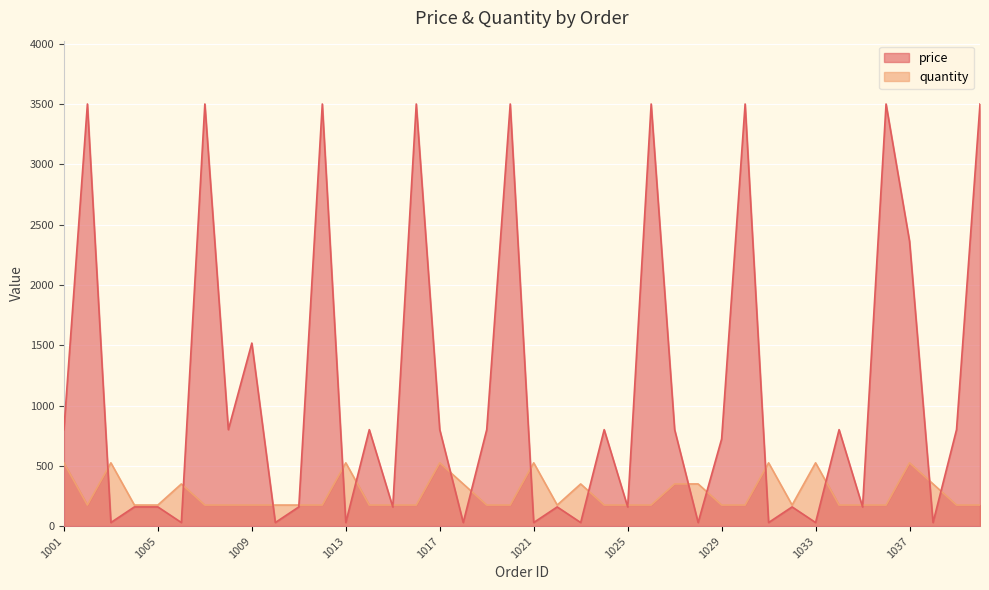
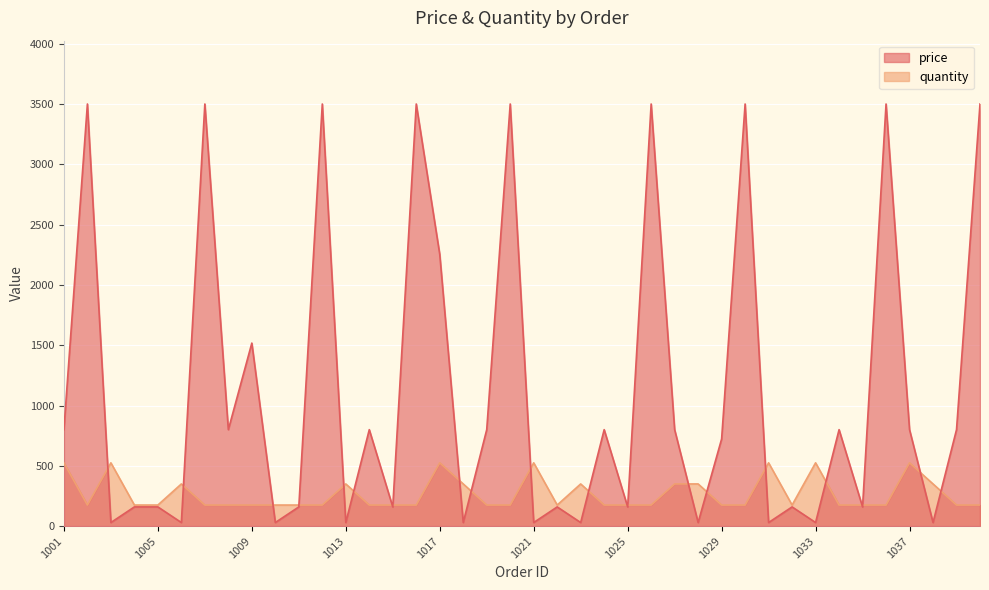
  {
    "price": {
      "1001": 800,
      "1009": 1520,
      "1013": 30,
-     "1017": 800,
+     "1017": 2250,
      "1021": 30,
      "1029": 720,
      "1033": 30,
-     "1037": 2360
+     "1037": 800
    },
    "quantity": {
      "1001": 530,
      "1009": 180,
-     "1013": 530,
+     "1013": 350,
      "1017": 530,
      "1021": 530,
      "1029": 180,
      "1033": 530,
      "1037": 530
    }
  }
